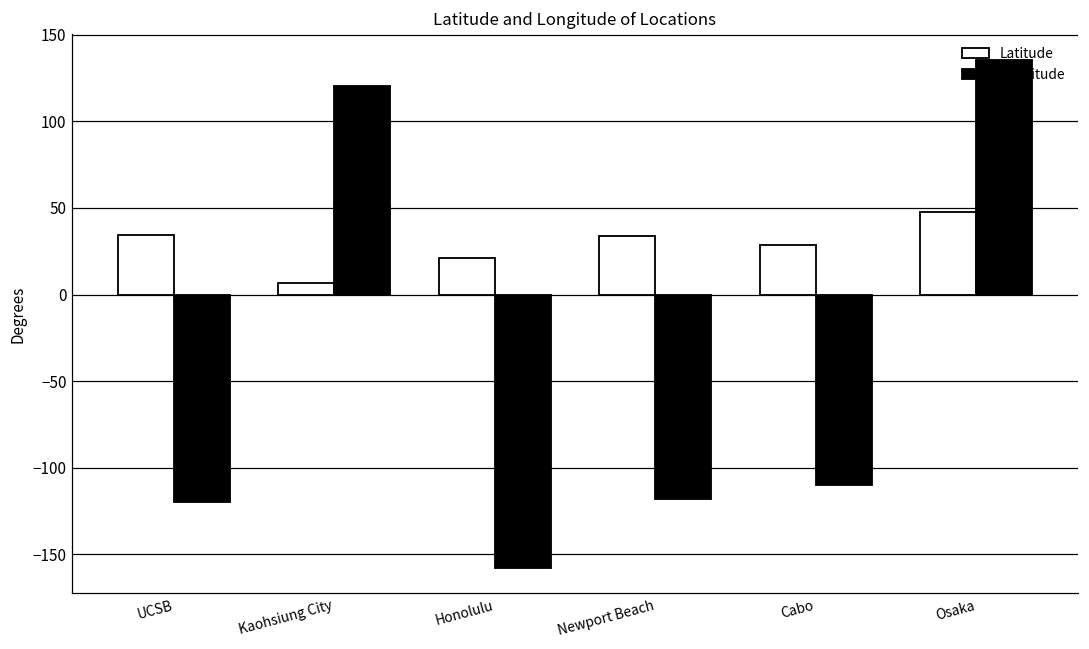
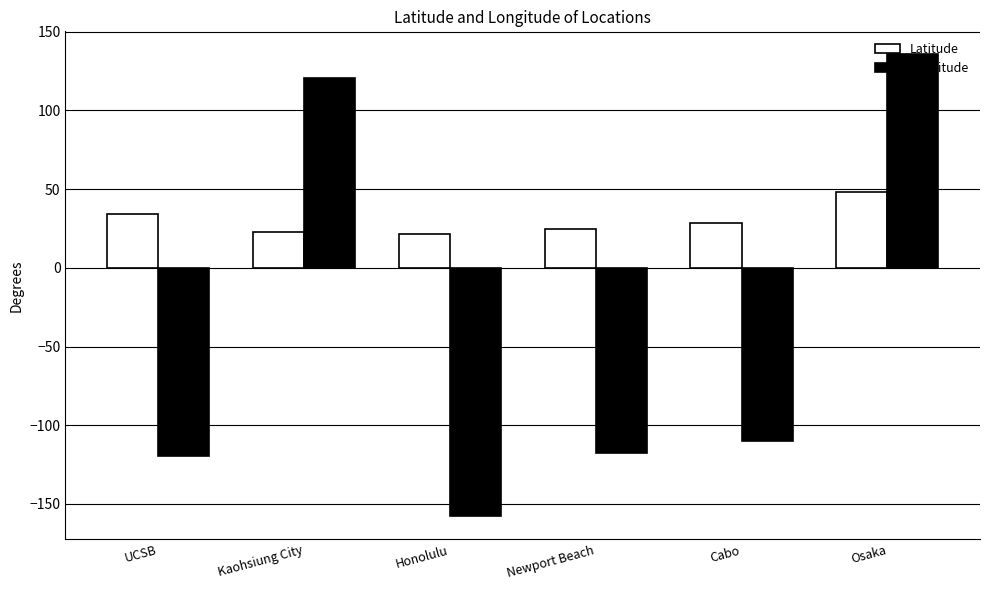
  {
    "Latitude": {
      "UCSB": 34,
-     "Kaohsiung City": 7,
+     "Kaohsiung City": 23,
      "Honolulu": 21,
-     "Newport Beach": 34,
+     "Newport Beach": 24,
      "Cabo": 28,
      "Osaka": 48
    }
  }
